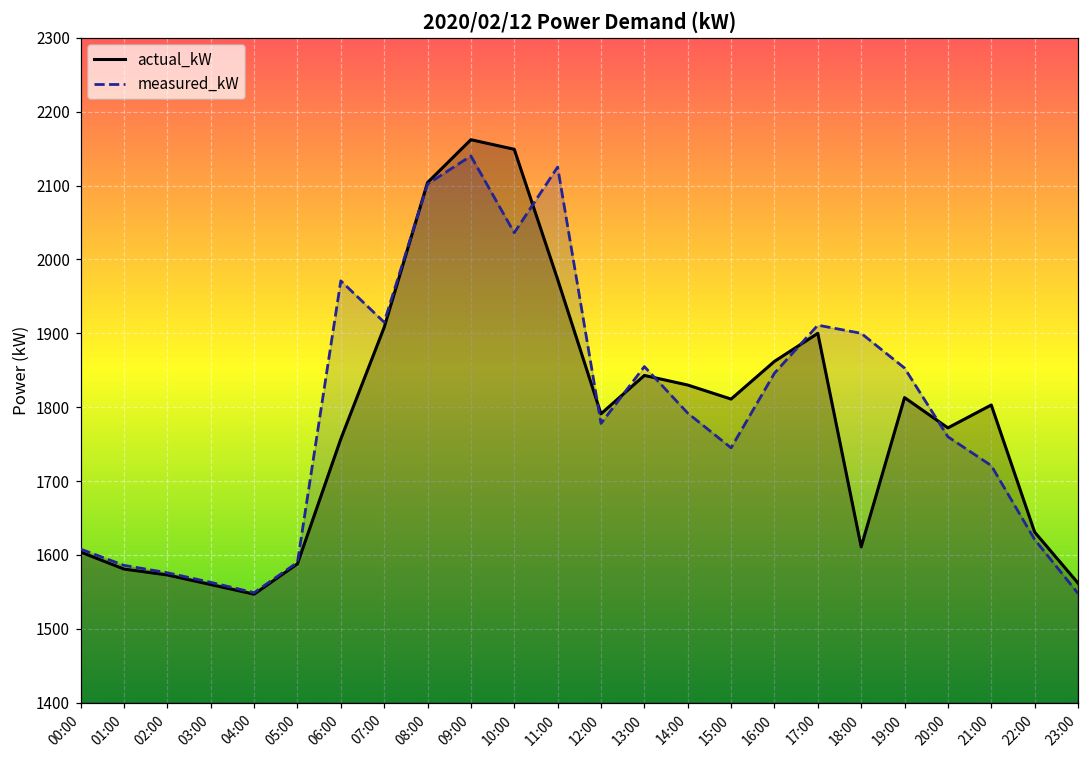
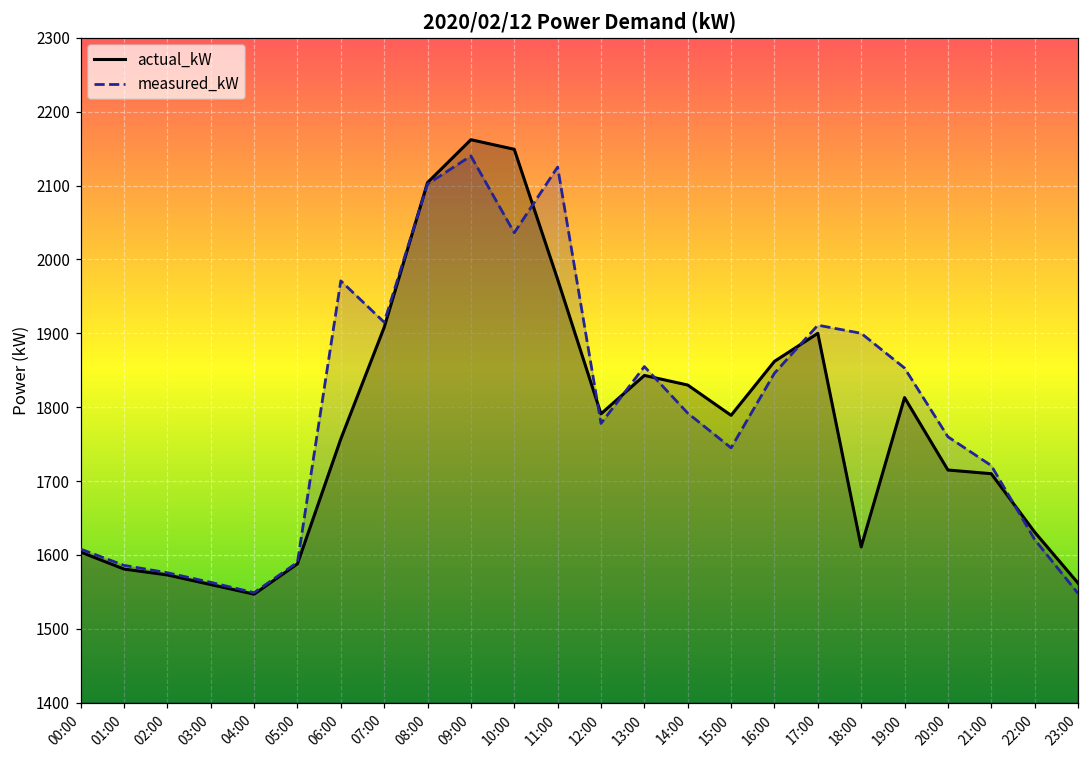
  {
    "actual_kW": {
      "00:00": 1600,
      "01:00": 1580,
      "06:00": 1760,
      "07:00": 1910,
      "09:00": 2160,
      "10:00": 2150,
      "11:00": 1970,
      "12:00": 1790,
      "13:00": 1840,
      "14:00": 1830,
-     "15:00": 1810,
+     "15:00": 1790,
      "16:00": 1860,
      "17:00": 1900,
      "18:00": 1610,
      "19:00": 1810,
-     "20:00": 1770,
-     "21:00": 1800,
+     "20:00": 1720,
+     "21:00": 1710,
      "22:00": 1630,
      "23:00": 1560
    },
    "measured_kW": {
      "00:00": 1610,
      "01:00": 1590,
      "06:00": 1970,
      "07:00": 1920,
      "09:00": 2140,
      "10:00": 2040,
      "11:00": 2130,
      "12:00": 1780,
      "13:00": 1860,
      "14:00": 1790,
      "15:00": 1750,
      "16:00": 1850,
      "17:00": 1910,
      "18:00": 1900,
      "19:00": 1850,
      "20:00": 1760,
      "21:00": 1720,
      "22:00": 1620,
      "23:00": 1550
    }
  }
